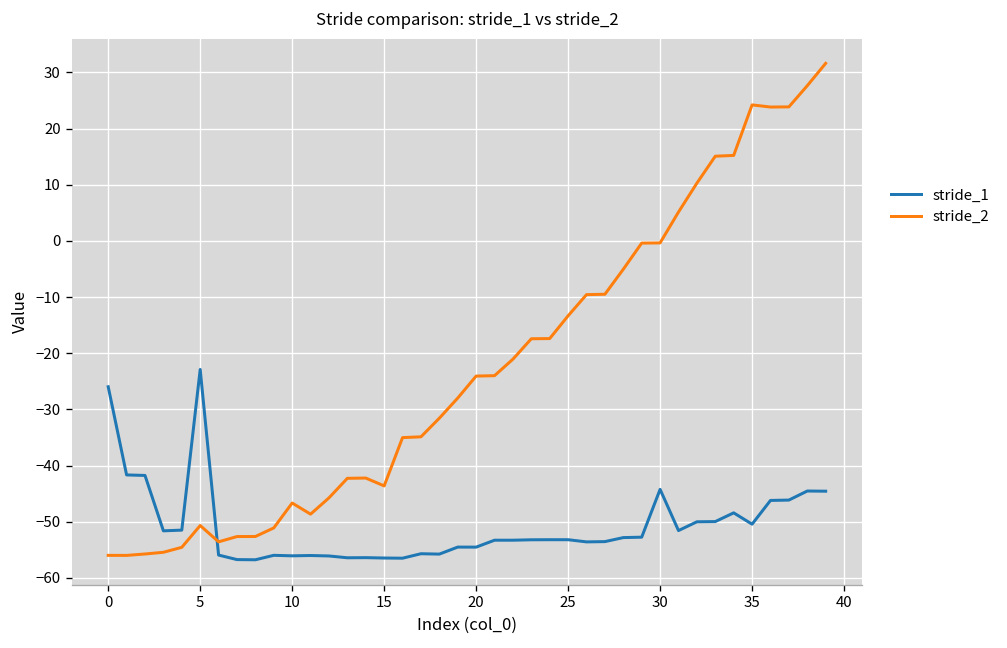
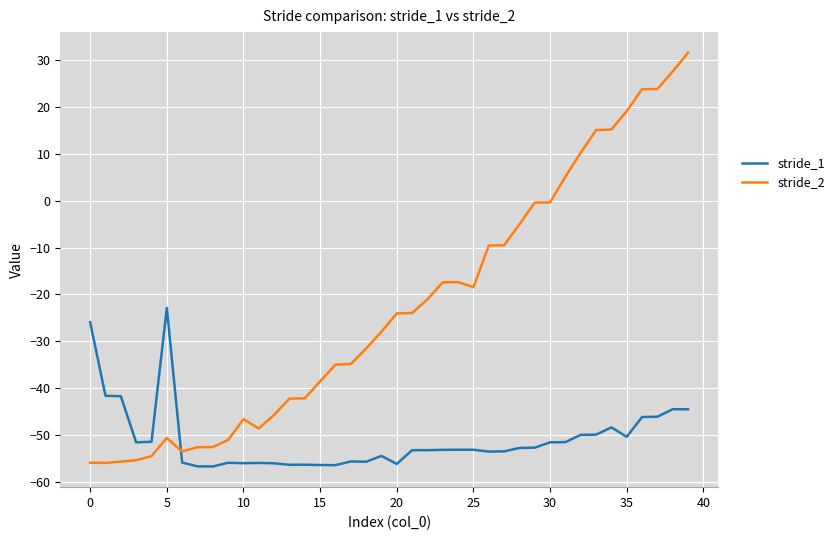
  {
    "stride_1": {
      "0": -26,
      "5": -23,
      "10": -56,
      "15": -56,
-     "20": -55,
+     "20": -56,
      "25": -53,
-     "30": -44,
+     "30": -52,
      "35": -50
    },
    "stride_2": {
      "0": -56,
      "5": -51,
      "10": -47,
-     "15": -44,
+     "15": -39,
      "20": -24,
-     "25": -13,
+     "25": -18,
      "30": 0,
-     "35": 24
+     "35": 19
    }
  }
